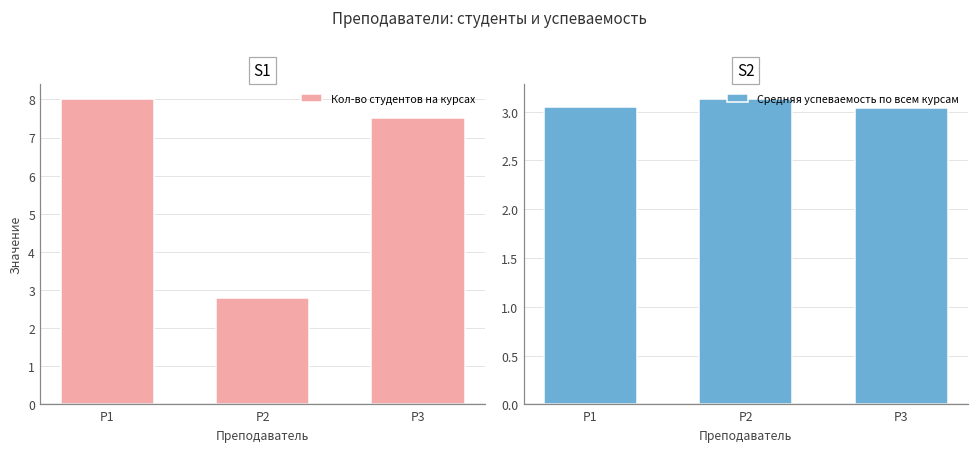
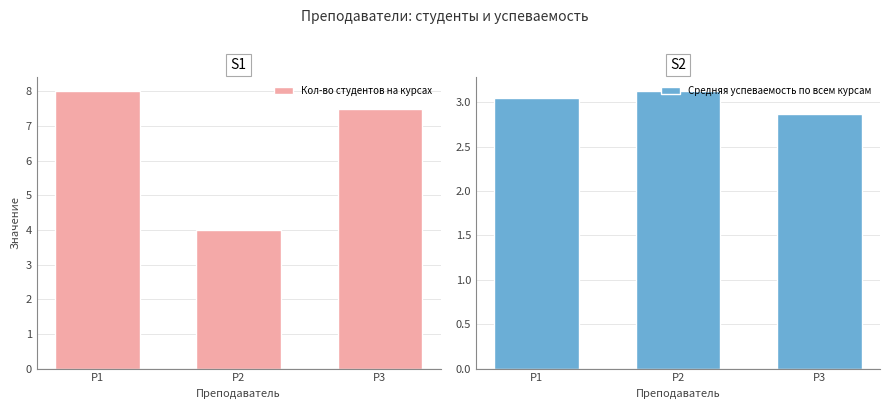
  {
    "S1": {
      "P1": 8.0,
-     "P2": 2.8,
+     "P2": 4.0,
      "P3": 7.5
    },
    "S2": {
      "P1": 3.0,
      "P2": 3.1,
-     "P3": 3.0
+     "P3": 2.9
    }
  }
